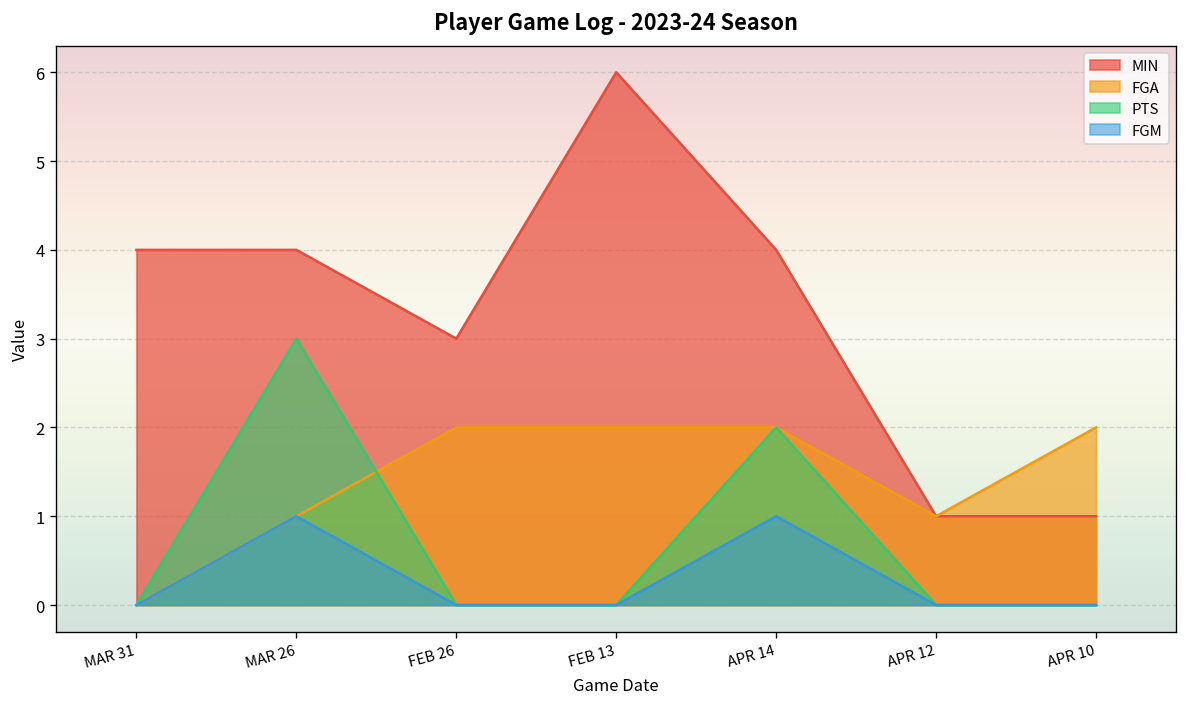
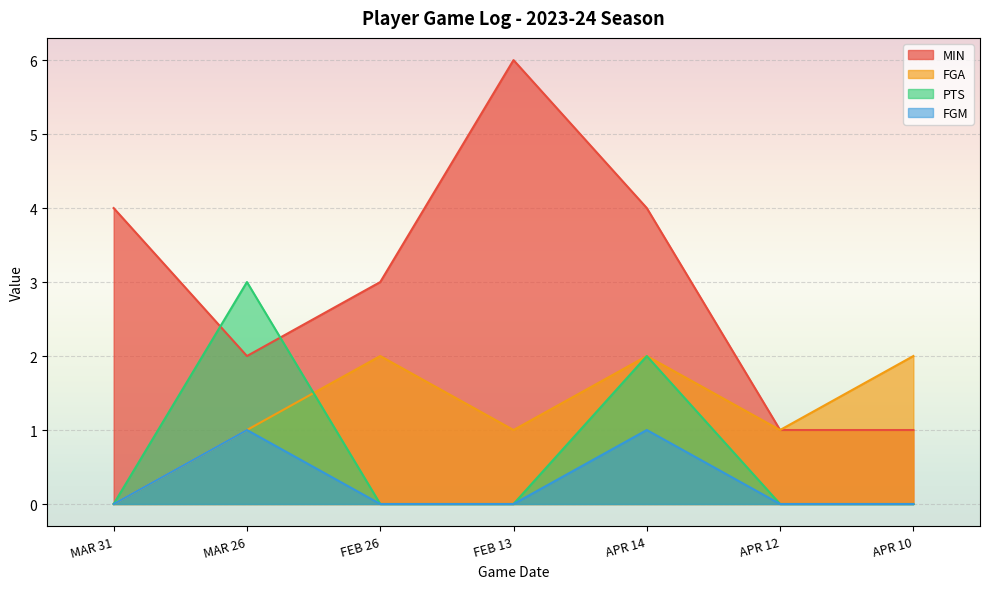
  {
    "MIN": {
      "MAR 31": 4,
-     "MAR 26": 4,
+     "MAR 26": 2,
      "FEB 26": 3,
      "FEB 13": 6,
      "APR 14": 4,
      "APR 10": 1
    },
    "FGA": {
      "FEB 26": 2,
-     "FEB 13": 2,
+     "FEB 13": 1,
      "APR 10": 2
    },
    "PTS": {
      "MAR 26": 3
    },
    "FGM": {
      "APR 14": 1
    }
  }
